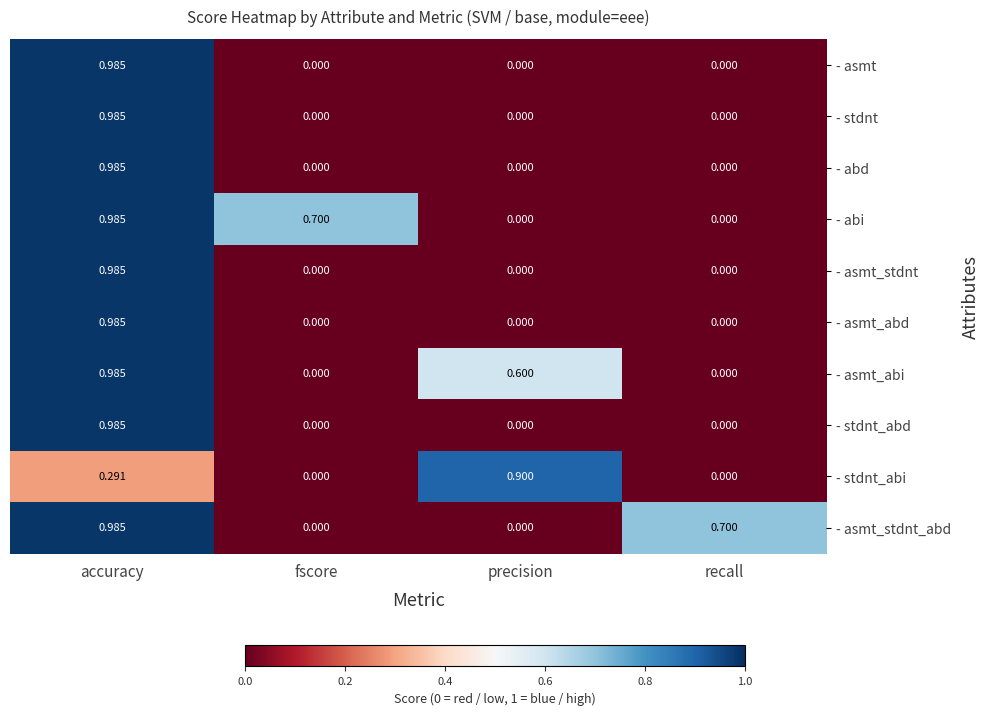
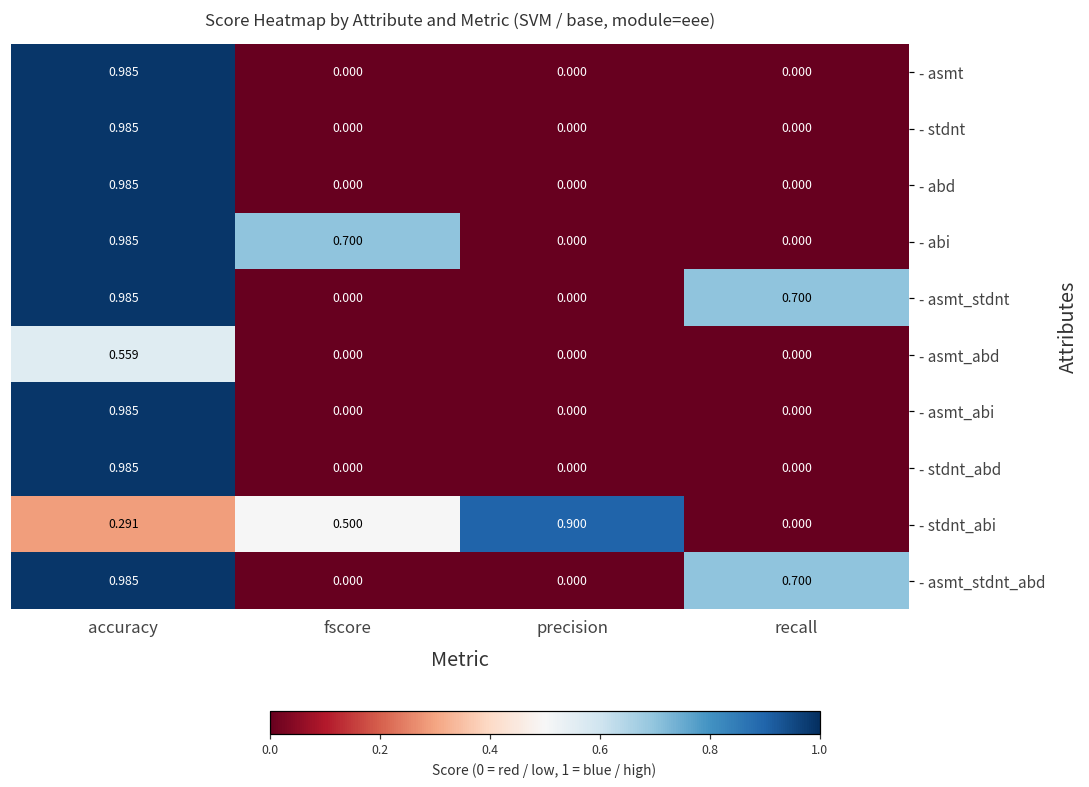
  {
    "- asmt": {
      "accuracy": 0.985,
      "fscore": 0.000,
      "precision": 0.000,
      "recall": 0.000
    },
    "- stdnt": {
      "accuracy": 0.985,
      "fscore": 0.000,
      "precision": 0.000,
      "recall": 0.000
    },
    "- abd": {
      "accuracy": 0.985,
      "fscore": 0.000,
      "precision": 0.000,
      "recall": 0.000
    },
    "- abi": {
      "accuracy": 0.985,
      "fscore": 0.700,
      "precision": 0.000,
      "recall": 0.000
    },
    "- asmt_stdnt": {
      "accuracy": 0.985,
      "fscore": 0.000,
      "precision": 0.000,
-     "recall": 0.000
+     "recall": 0.700
    },
    "- asmt_abd": {
-     "accuracy": 0.985,
+     "accuracy": 0.559,
      "fscore": 0.000,
      "precision": 0.000,
      "recall": 0.000
    },
    "- asmt_abi": {
      "accuracy": 0.985,
      "fscore": 0.000,
-     "precision": 0.600,
+     "precision": 0.000,
      "recall": 0.000
    },
    "- stdnt_abd": {
      "accuracy": 0.985,
      "fscore": 0.000,
      "precision": 0.000,
      "recall": 0.000
    },
    "- stdnt_abi": {
      "accuracy": 0.291,
-     "fscore": 0.000,
+     "fscore": 0.500,
      "precision": 0.900,
      "recall": 0.000
    },
    "- asmt_stdnt_abd": {
      "accuracy": 0.985,
      "fscore": 0.000,
      "precision": 0.000,
      "recall": 0.700
    }
  }
